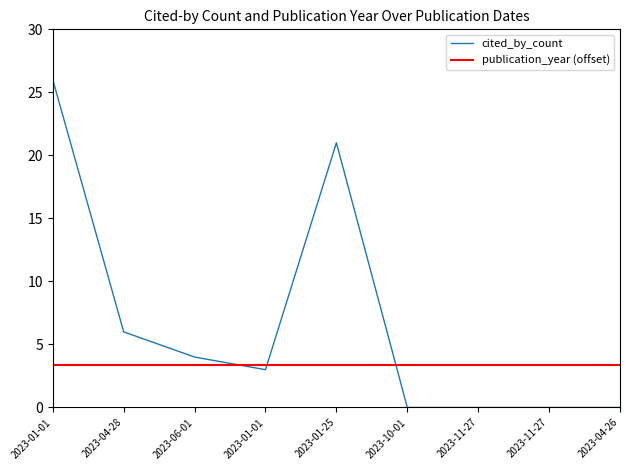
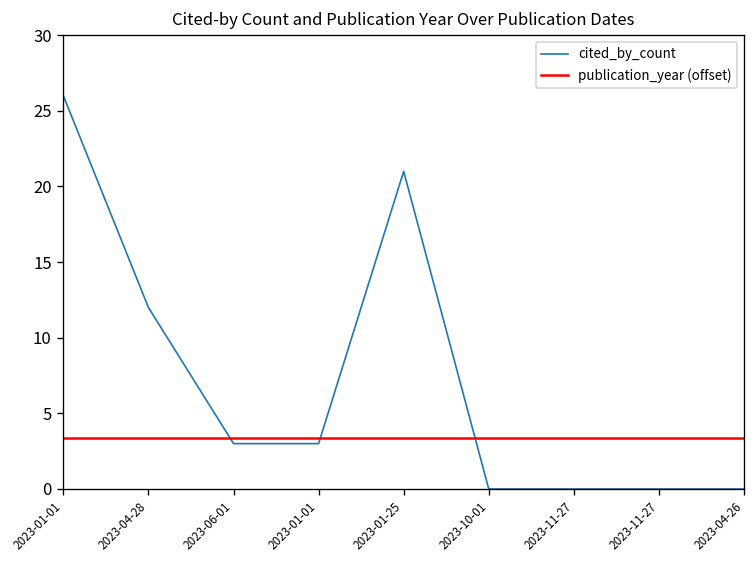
  {
-   "2023-04-28": 6,
-   "2023-06-01": 4,
+   "2023-04-28": 12,
+   "2023-06-01": 3,
    "2023-01-25": 21,
    "2023-10-01": 0,
    "2023-04-26": 0
  }
